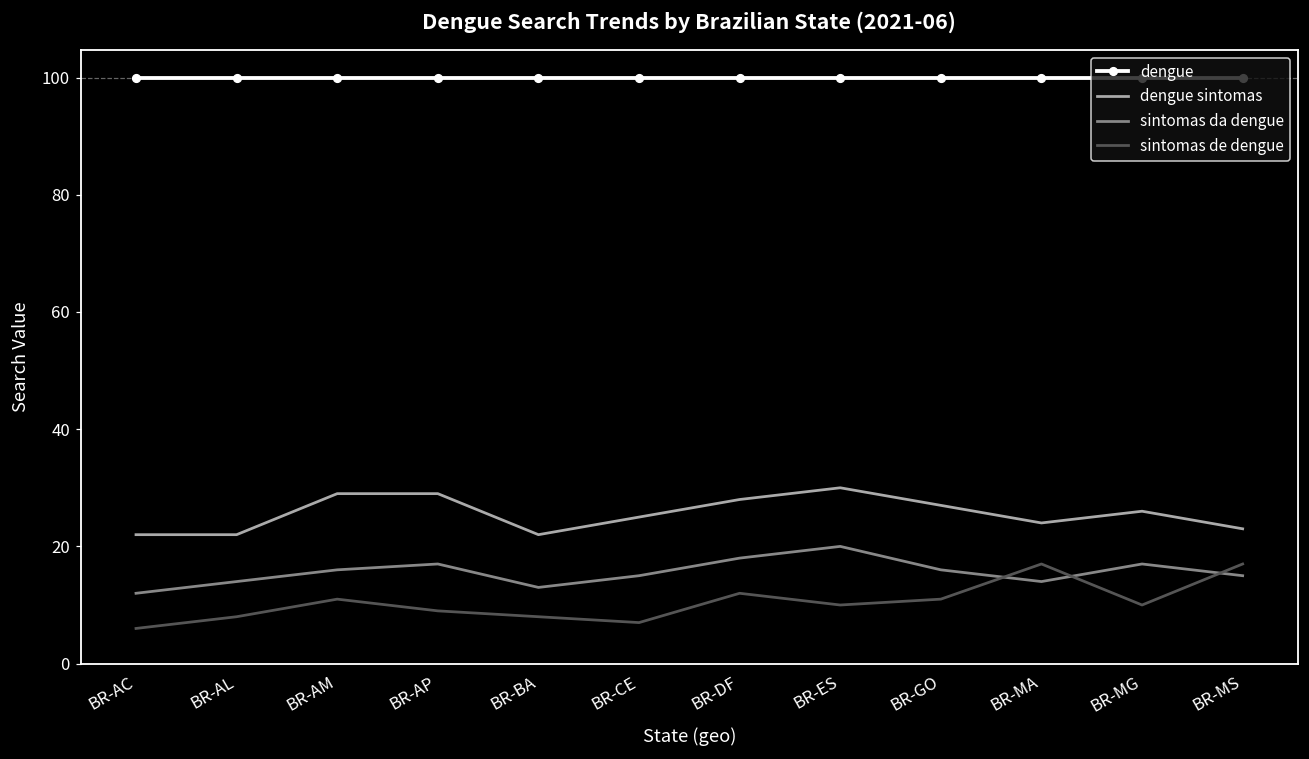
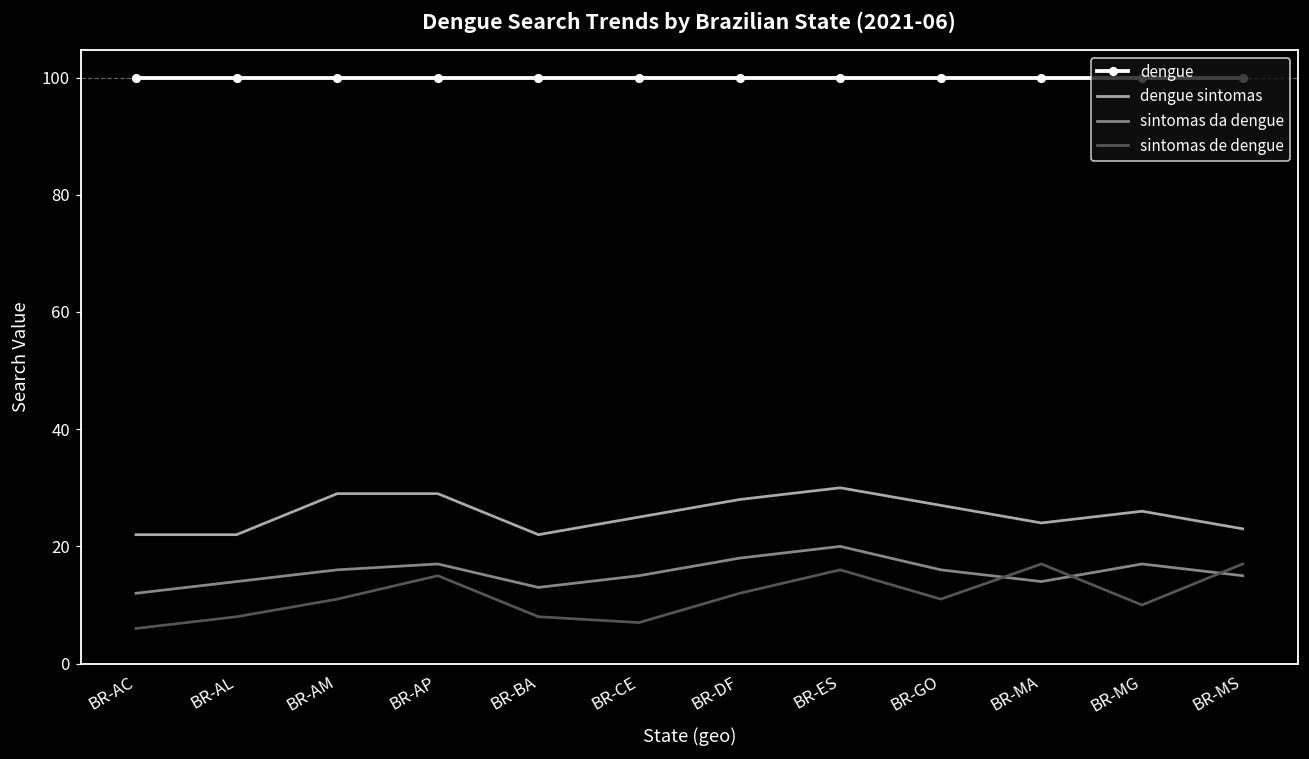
  {
    "dengue": {
      "BR-AC": 100,
      "BR-AL": 100,
      "BR-AM": 100,
      "BR-AP": 100,
      "BR-BA": 100,
      "BR-CE": 100,
      "BR-DF": 100,
      "BR-ES": 100,
      "BR-GO": 100,
      "BR-MA": 100
    },
    "sintomas de dengue": {
      "BR-AC": 6,
      "BR-AL": 8,
      "BR-AM": 11,
-     "BR-AP": 9,
+     "BR-AP": 15,
      "BR-BA": 8,
      "BR-CE": 7,
      "BR-DF": 12,
-     "BR-ES": 10,
+     "BR-ES": 16,
      "BR-GO": 11,
      "BR-MA": 17,
      "BR-MG": 10,
      "BR-MS": 17
    }
  }
